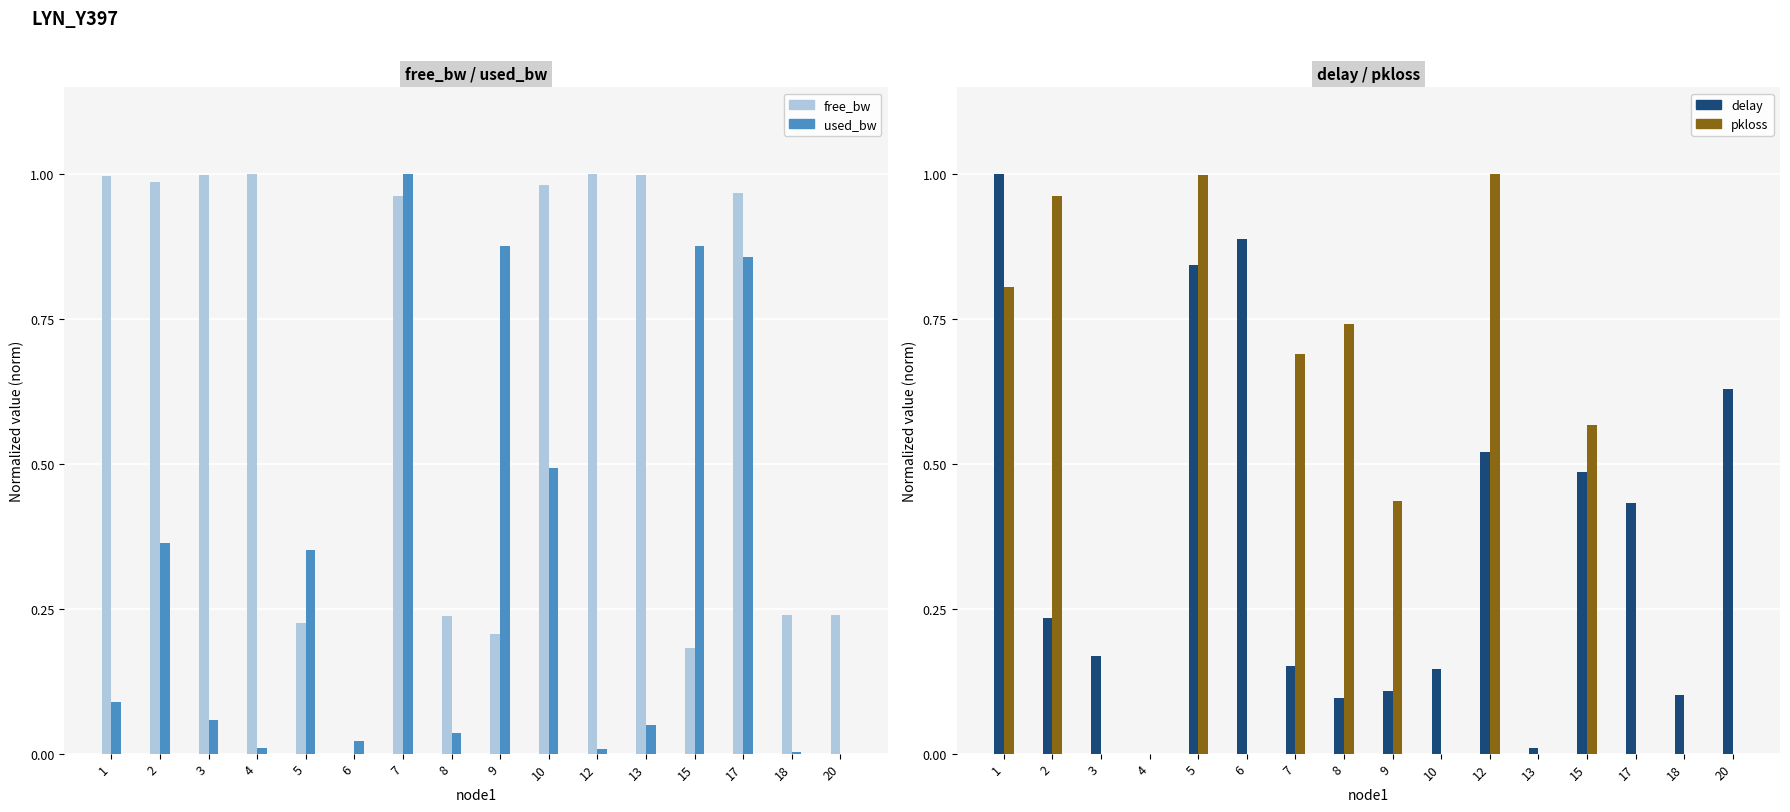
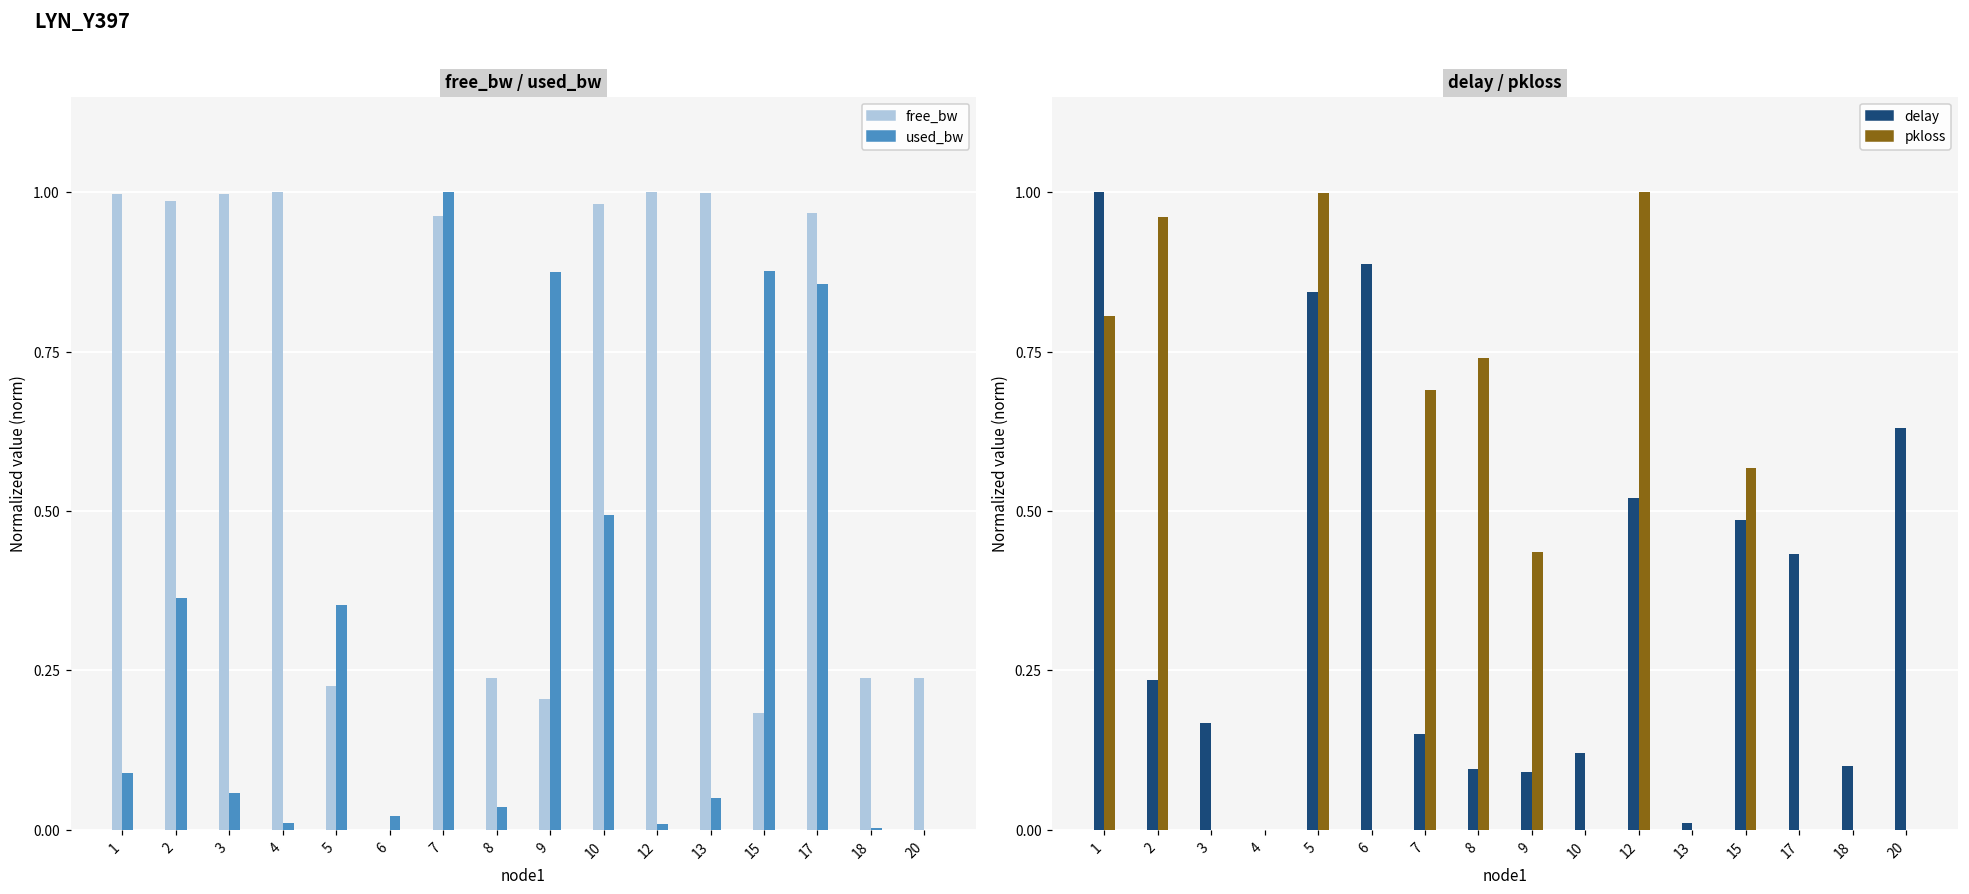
  {
    "free_bw / used_bw": {
      "free_bw": {
        "1": 1.00,
        "2": 0.99,
        "3": 1.00,
        "4": 1.00,
        "5": 0.23,
        "6": 0.00,
        "7": 0.96,
        "8": 0.24,
        "9": 0.21,
        "10": 0.98,
        "12": 1.00,
        "13": 1.00,
        "15": 0.18,
        "17": 0.97,
        "18": 0.24,
        "20": 0.24
      },
      "used_bw": {
        "1": 0.09,
        "2": 0.36,
        "3": 0.06,
        "4": 0.01,
        "5": 0.35,
        "6": 0.02,
        "7": 1.00,
        "8": 0.04,
        "9": 0.88,
        "10": 0.49,
        "12": 0.01,
        "13": 0.05,
        "15": 0.88,
        "17": 0.86,
        "20": 0.00
      }
    },
    "delay / pkloss": {
      "delay": {
        "1": 1.00,
        "2": 0.23,
        "3": 0.17,
        "4": 0.00,
        "5": 0.84,
        "6": 0.89,
        "7": 0.15,
        "8": 0.10,
-       "9": 0.11,
-       "10": 0.15,
+       "9": 0.09,
+       "10": 0.12,
        "12": 0.52,
        "13": 0.01,
        "15": 0.49,
        "17": 0.43,
        "18": 0.10,
        "20": 0.63
      },
      "pkloss": {
        "1": 0.81,
        "2": 0.96,
        "3": 0.00,
        "4": 0.00,
        "5": 1.00,
        "6": 0.00,
        "7": 0.69,
        "8": 0.74,
        "9": 0.44,
        "10": 0.00,
        "12": 1.00,
        "13": 0.00,
        "15": 0.57,
        "17": 0.00,
        "18": 0.00,
        "20": 0.00
      }
    }
  }
